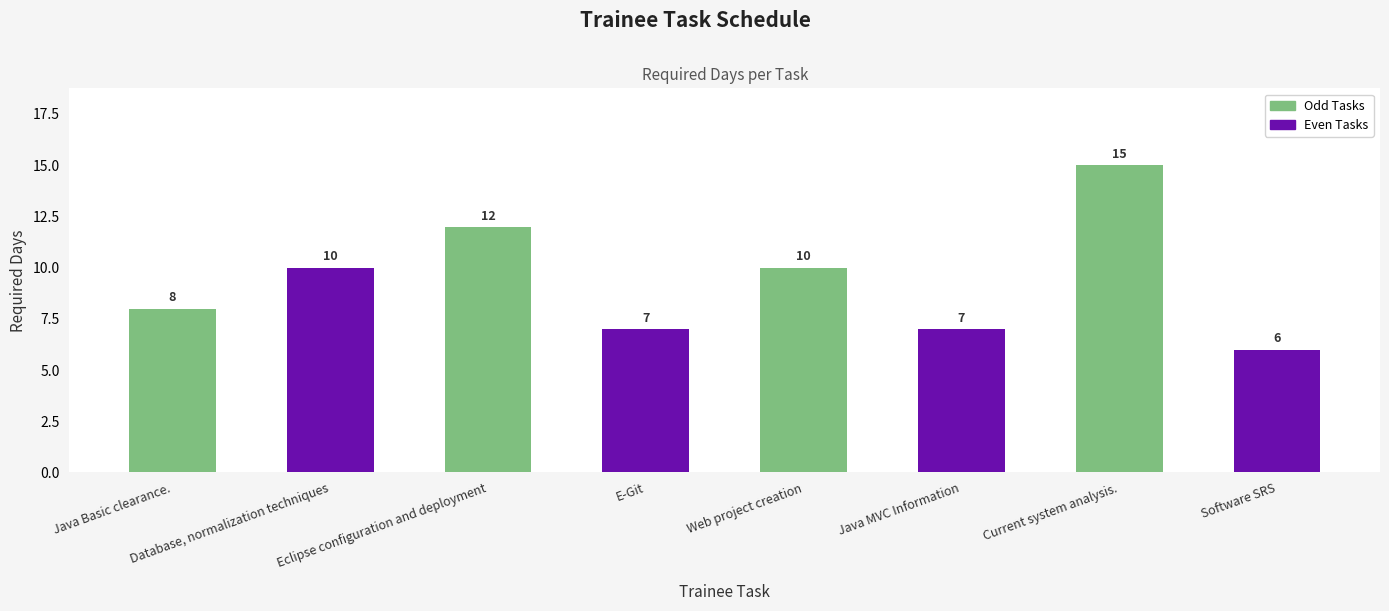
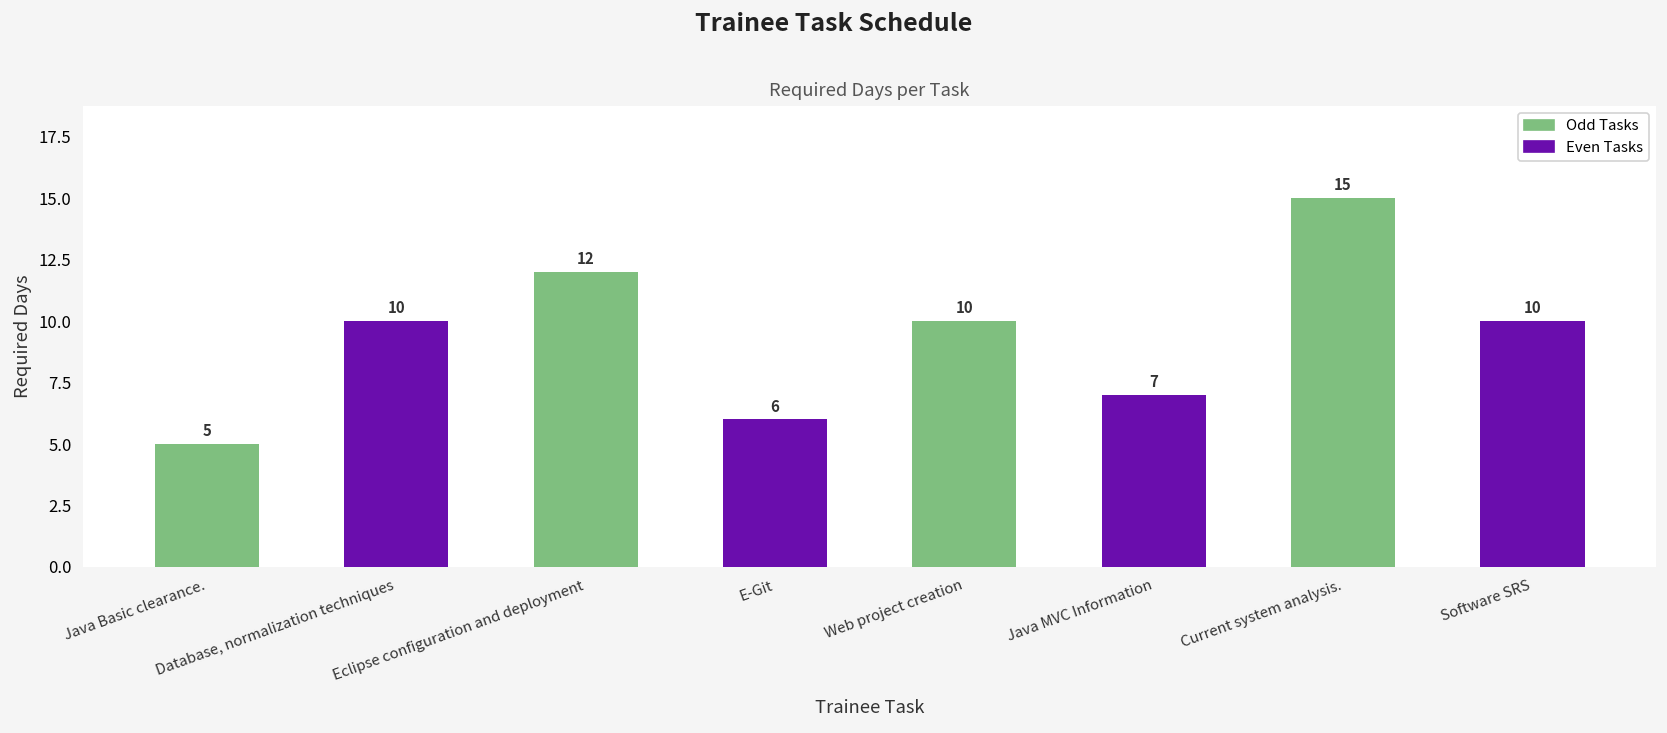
  {
-   "Java Basic clearance.": 8,
+   "Java Basic clearance.": 5,
    "Database, normalization techniques": 10,
    "Eclipse configuration and deployment": 12,
-   "E-Git": 7,
+   "E-Git": 6,
    "Web project creation": 10,
    "Java MVC Information": 7,
    "Current system analysis.": 15,
-   "Software SRS": 6
+   "Software SRS": 10
  }
